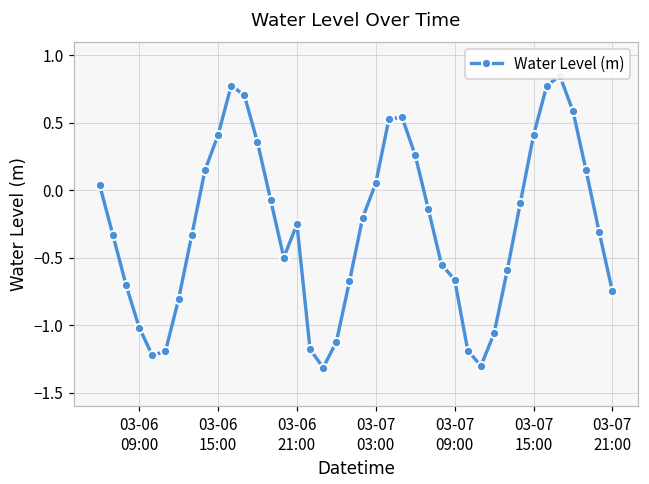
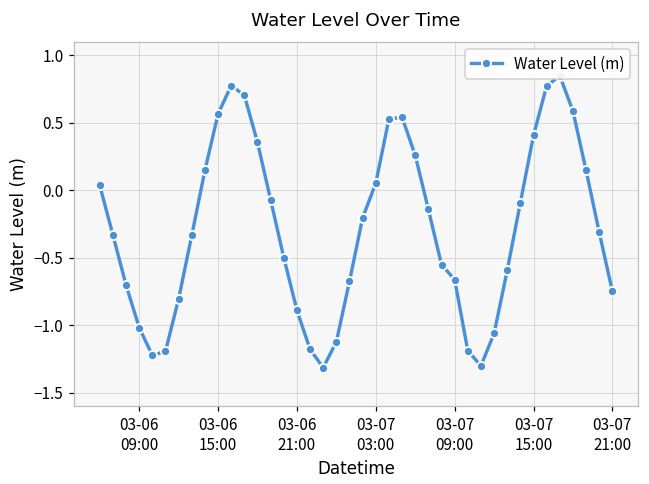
  {
    "03-06 09:00": -1.02,
-   "03-06 15:00": 0.41,
-   "03-06 21:00": -0.25,
+   "03-06 15:00": 0.57,
+   "03-06 21:00": -0.89,
    "03-07 03:00": 0.05,
    "03-07 09:00": -0.66,
    "03-07 15:00": 0.41,
    "03-07 21:00": -0.75
  }
